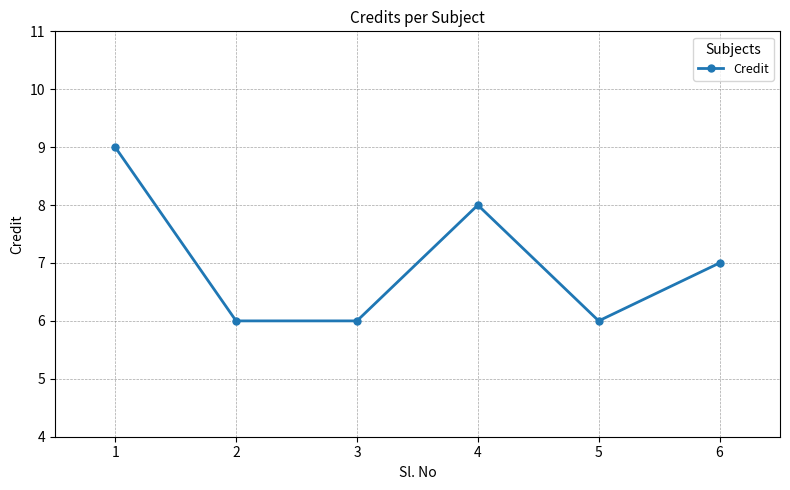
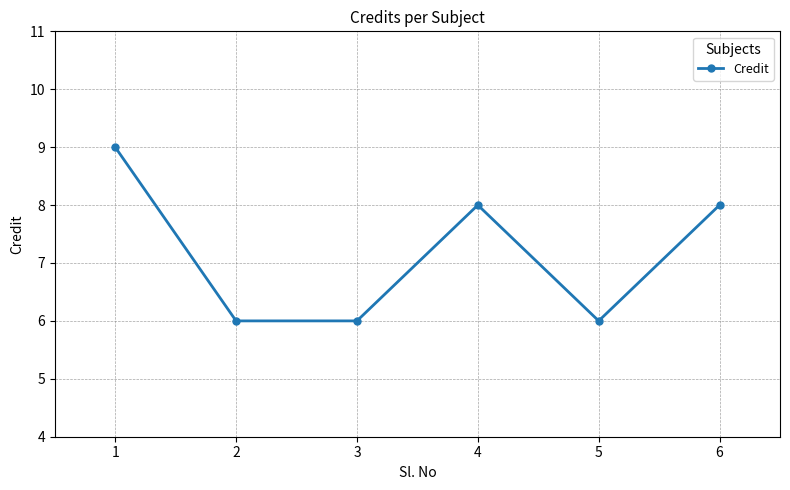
  {
    "1": 9,
    "2": 6,
    "3": 6,
    "4": 8,
    "5": 6,
-   "6": 7
+   "6": 8
  }
